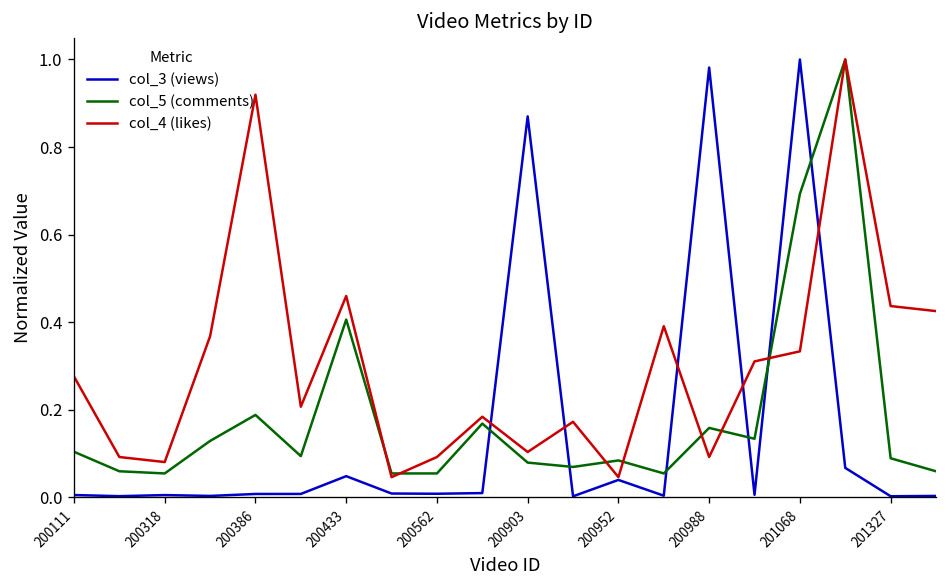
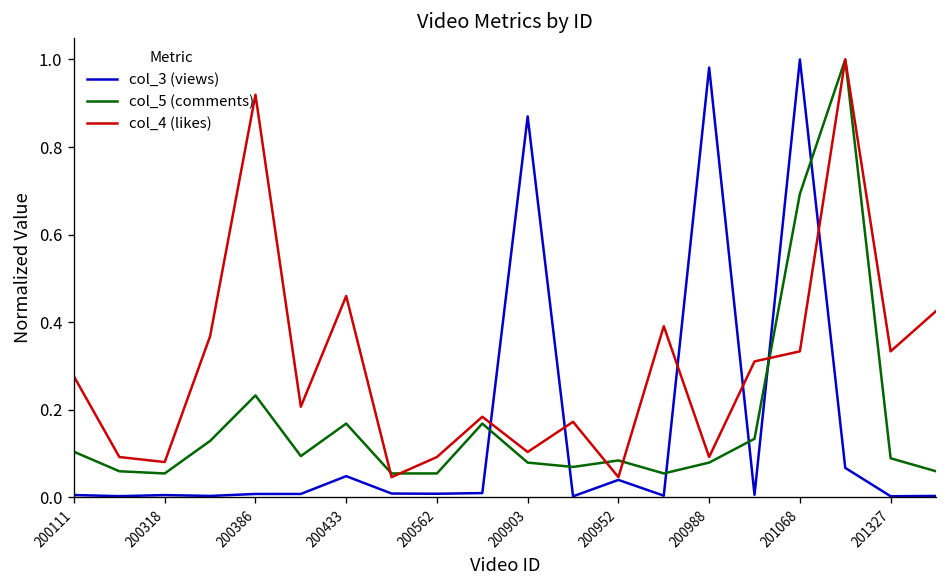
  {
    "col_3 (views)": {
      "200111": 0.01,
      "200318": 0.01,
      "200386": 0.01,
      "200433": 0.05,
      "200562": 0.01,
      "200903": 0.87,
      "200988": 0.98,
      "201068": 1.00,
      "201327": 0.00
    },
    "col_5 (comments)": {
      "200111": 0.10,
      "200318": 0.05,
-     "200386": 0.19,
-     "200433": 0.41,
+     "200386": 0.23,
+     "200433": 0.17,
      "200562": 0.05,
      "200903": 0.08,
      "200952": 0.08,
-     "200988": 0.16,
+     "200988": 0.08,
      "201068": 0.69,
      "201327": 0.09
    },
    "col_4 (likes)": {
      "200111": 0.28,
      "200318": 0.08,
      "200386": 0.92,
      "200433": 0.46,
      "200562": 0.09,
      "200903": 0.10,
      "200988": 0.09,
      "201068": 0.33,
-     "201327": 0.44
+     "201327": 0.33
    }
  }
